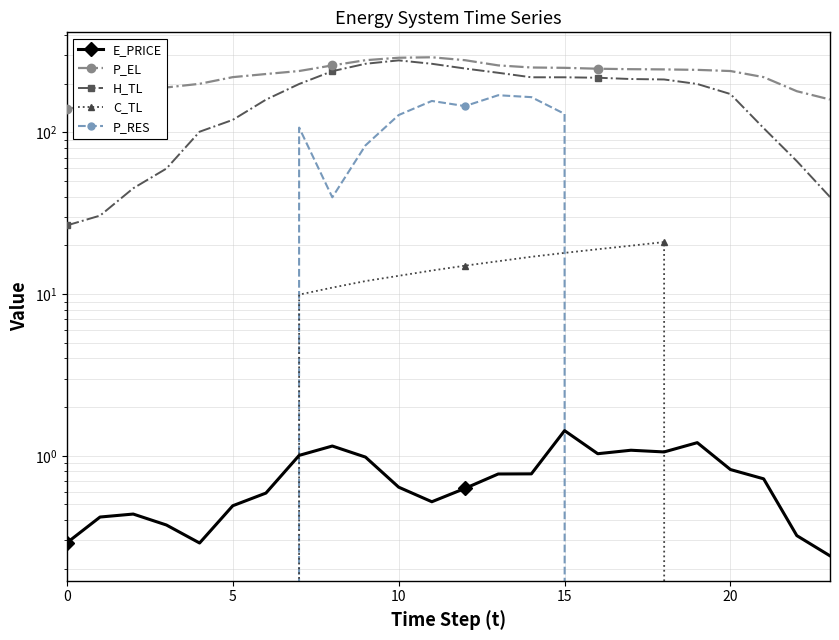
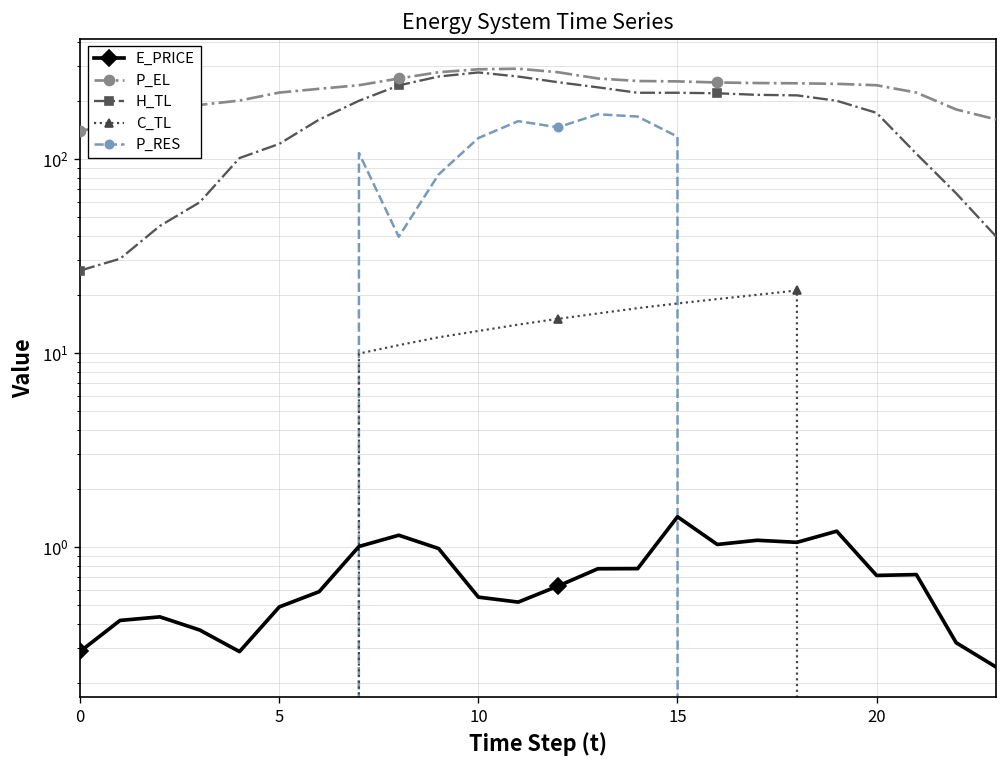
  {
    "E_PRICE": {
      "0": 0.29,
      "5": 0.49,
-     "10": 0.64,
+     "10": 0.55,
      "15": 1.4,
-     "20": 0.8
+     "20": 0.7
    }
  }
